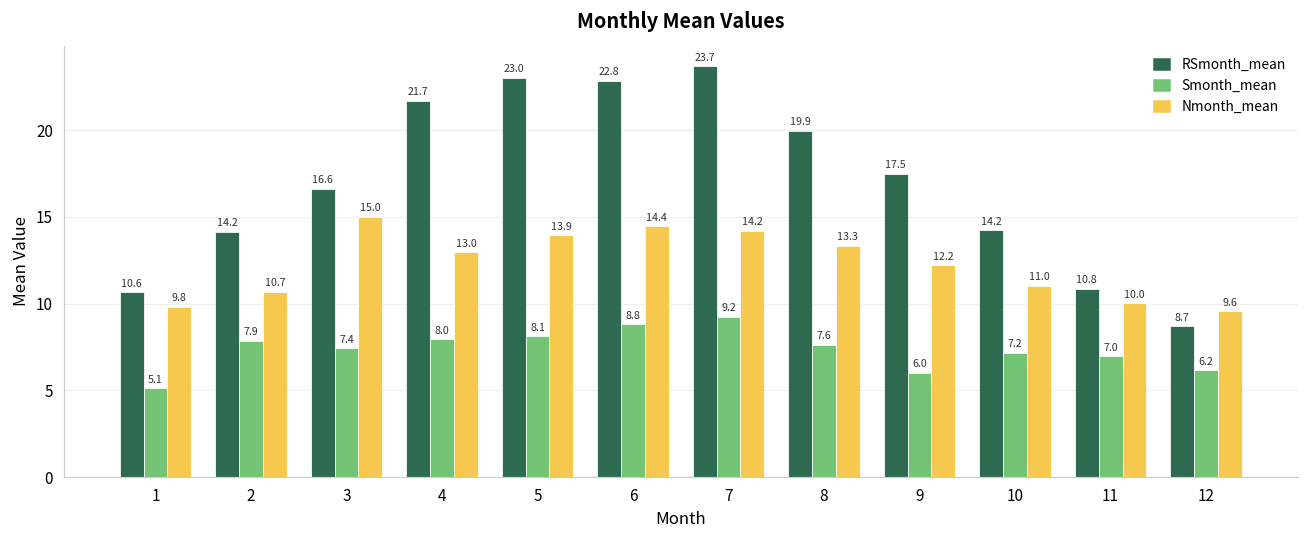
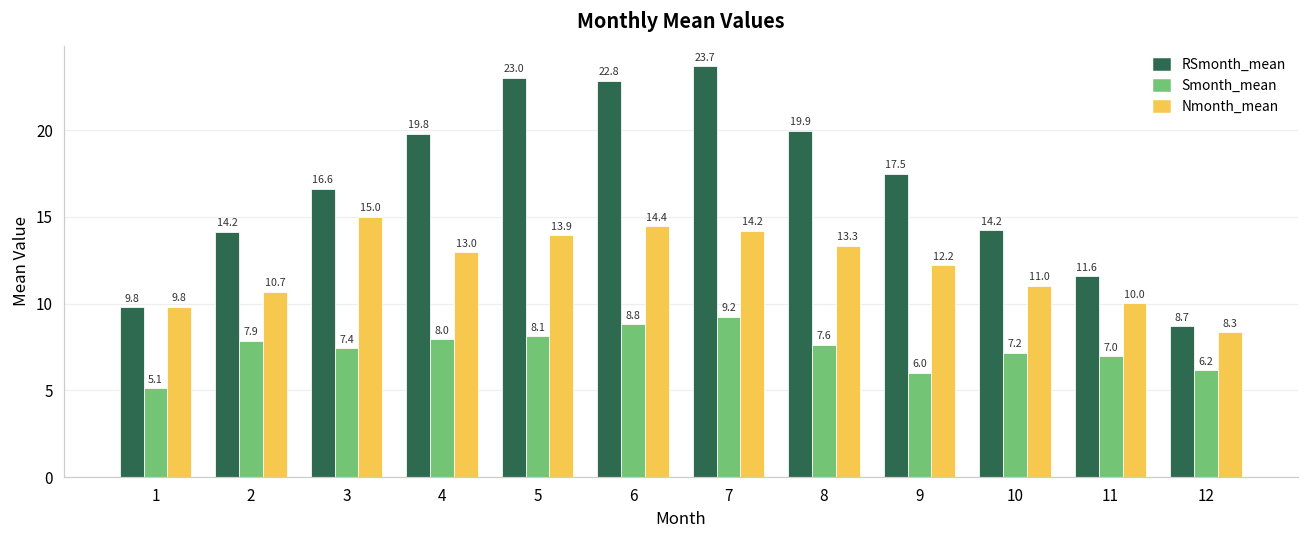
  {
    "RSmonth_mean": {
-     "1": 10.6,
+     "1": 9.8,
      "2": 14.2,
      "3": 16.6,
-     "4": 21.7,
+     "4": 19.8,
      "5": 23.0,
      "6": 22.8,
      "7": 23.7,
      "8": 19.9,
      "9": 17.5,
      "10": 14.2,
-     "11": 10.8,
+     "11": 11.6,
      "12": 8.7
    },
    "Smonth_mean": {
      "1": 5.1,
      "2": 7.9,
      "3": 7.4,
      "4": 8.0,
      "5": 8.1,
      "6": 8.8,
      "7": 9.2,
      "8": 7.6,
      "9": 6.0,
      "10": 7.2,
      "11": 7.0,
      "12": 6.2
    },
    "Nmonth_mean": {
      "1": 9.8,
      "2": 10.7,
      "3": 15.0,
      "4": 13.0,
      "5": 13.9,
      "6": 14.4,
      "7": 14.2,
      "8": 13.3,
      "9": 12.2,
      "10": 11.0,
      "11": 10.0,
-     "12": 9.6
+     "12": 8.3
    }
  }
